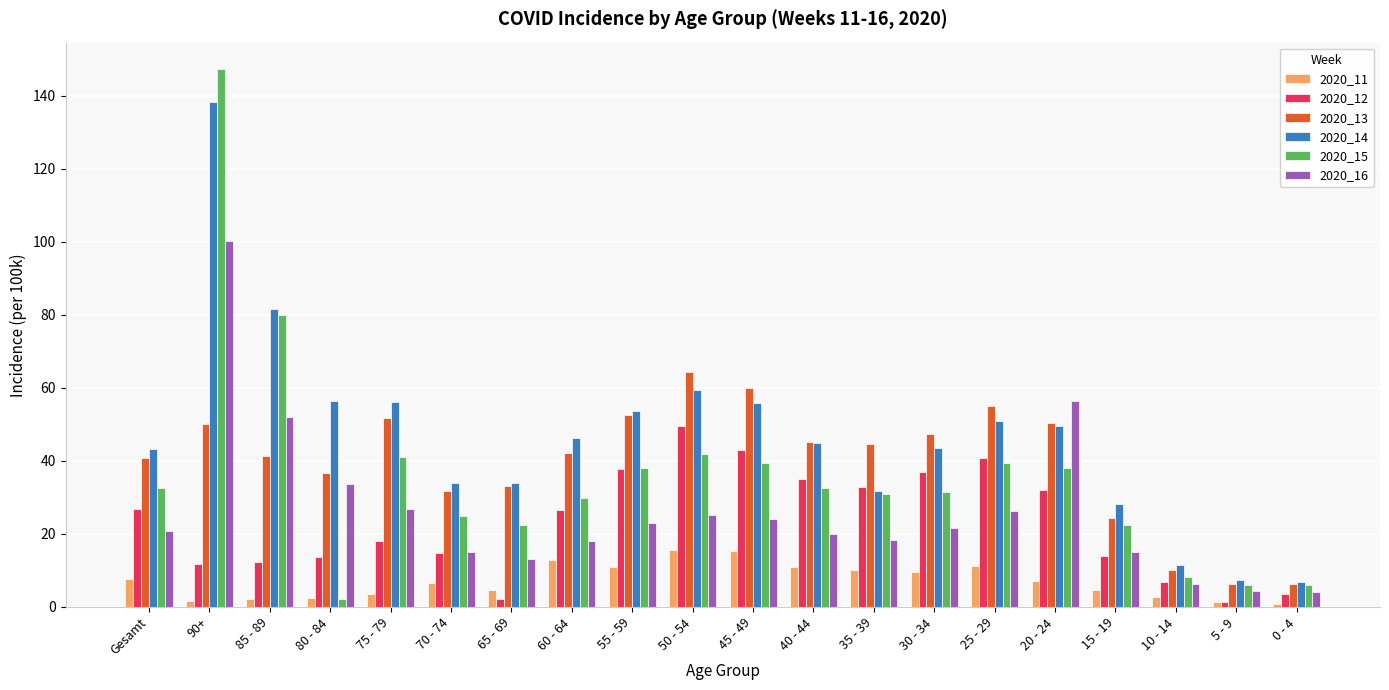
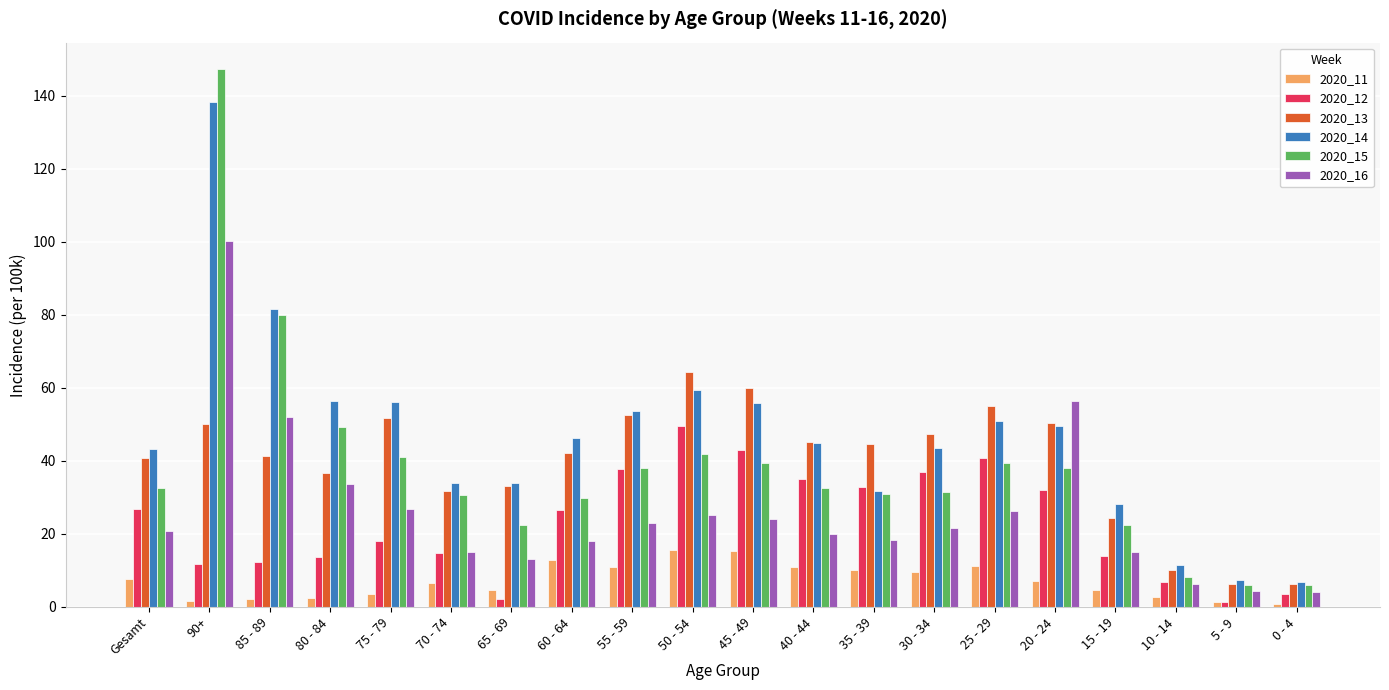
  {
    "2020_11": {
      "Gesamt": 8,
      "90+": 2,
      "85 - 89": 2,
      "80 - 84": 2,
      "75 - 79": 4,
      "70 - 74": 7,
      "65 - 69": 5,
      "60 - 64": 13,
      "55 - 59": 11,
      "50 - 54": 16,
      "45 - 49": 15,
      "40 - 44": 11,
      "35 - 39": 10,
      "30 - 34": 10,
      "25 - 29": 11,
      "20 - 24": 7,
      "15 - 19": 5,
      "10 - 14": 3,
      "5 - 9": 1,
      "0 - 4": 1
    },
    "2020_12": {
      "Gesamt": 27,
      "90+": 12,
      "85 - 89": 12,
      "80 - 84": 14,
      "75 - 79": 18,
      "70 - 74": 15,
      "65 - 69": 2,
      "60 - 64": 27,
      "55 - 59": 38,
      "50 - 54": 50,
      "45 - 49": 43,
      "40 - 44": 35,
      "35 - 39": 33,
      "30 - 34": 37,
      "25 - 29": 41,
      "20 - 24": 32,
      "15 - 19": 14,
      "10 - 14": 7,
      "5 - 9": 1,
      "0 - 4": 4
    },
    "2020_13": {
      "Gesamt": 41,
      "90+": 50,
      "85 - 89": 41,
      "80 - 84": 37,
      "75 - 79": 52,
      "70 - 74": 32,
      "65 - 69": 33,
      "60 - 64": 42,
      "55 - 59": 52,
      "50 - 54": 64,
      "45 - 49": 60,
      "40 - 44": 45,
      "35 - 39": 45,
      "30 - 34": 47,
      "25 - 29": 55,
      "20 - 24": 50,
      "15 - 19": 24,
      "10 - 14": 10,
      "5 - 9": 6,
      "0 - 4": 6
    },
    "2020_14": {
      "Gesamt": 43,
      "90+": 138,
      "85 - 89": 82,
      "80 - 84": 56,
      "75 - 79": 56,
      "70 - 74": 34,
      "65 - 69": 34,
      "60 - 64": 46,
      "55 - 59": 54,
      "50 - 54": 59,
      "45 - 49": 56,
      "40 - 44": 45,
      "35 - 39": 32,
      "30 - 34": 44,
      "25 - 29": 51,
      "20 - 24": 49,
      "15 - 19": 28,
      "10 - 14": 11,
      "5 - 9": 7,
      "0 - 4": 7
    },
    "2020_15": {
      "Gesamt": 33,
      "90+": 147,
      "85 - 89": 80,
-     "80 - 84": 2,
+     "80 - 84": 49,
      "75 - 79": 41,
-     "70 - 74": 25,
+     "70 - 74": 31,
      "65 - 69": 22,
      "60 - 64": 30,
      "55 - 59": 38,
      "50 - 54": 42,
      "45 - 49": 39,
      "40 - 44": 33,
      "35 - 39": 31,
      "30 - 34": 31,
      "25 - 29": 40,
      "20 - 24": 38,
      "15 - 19": 22,
      "10 - 14": 8,
      "5 - 9": 6,
      "0 - 4": 6
    },
    "2020_16": {
      "Gesamt": 21,
      "90+": 100,
      "85 - 89": 52,
      "80 - 84": 34,
      "75 - 79": 27,
      "70 - 74": 15,
      "65 - 69": 13,
      "60 - 64": 18,
      "55 - 59": 23,
      "50 - 54": 25,
      "45 - 49": 24,
      "40 - 44": 20,
      "35 - 39": 18,
      "30 - 34": 22,
      "25 - 29": 26,
      "20 - 24": 57,
      "15 - 19": 15,
      "10 - 14": 6,
      "5 - 9": 4,
      "0 - 4": 4
    }
  }
